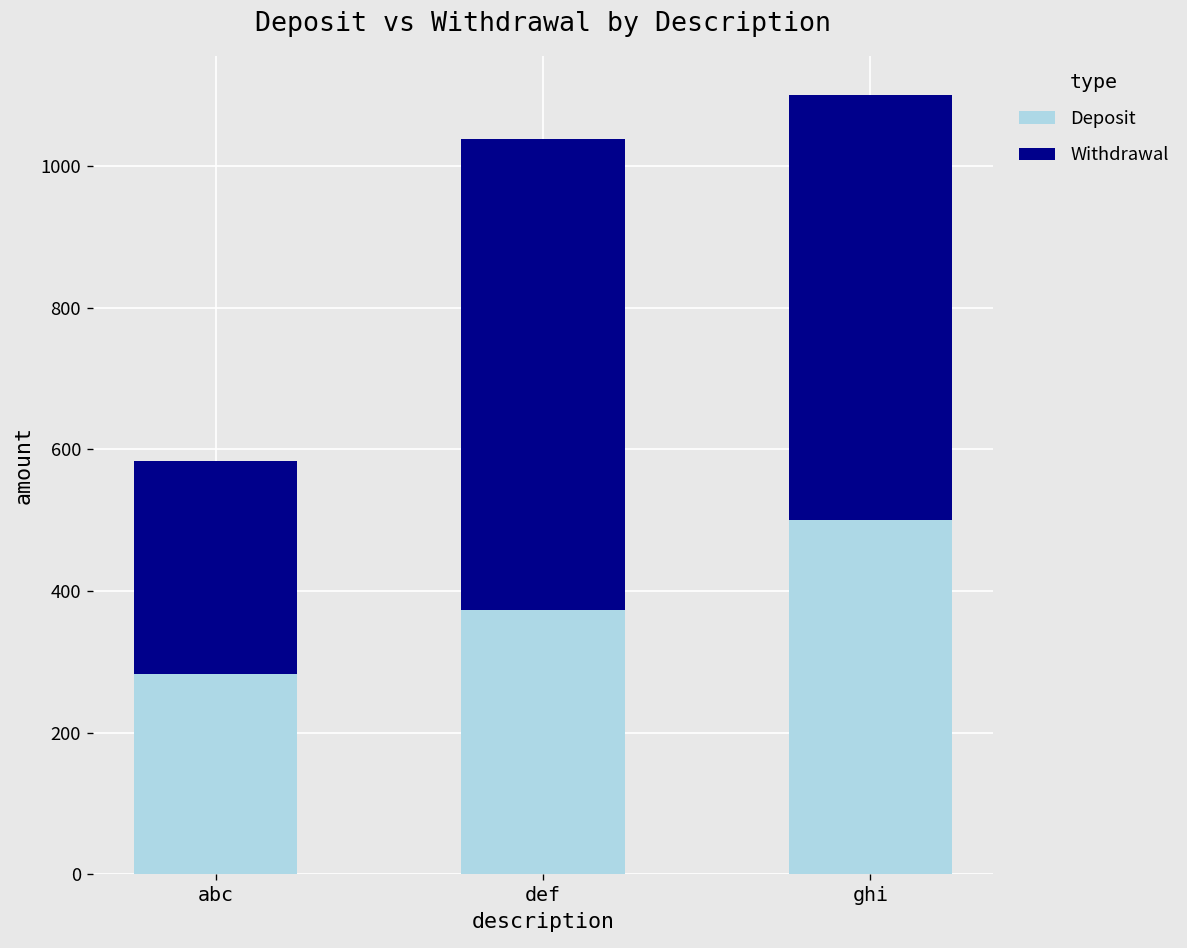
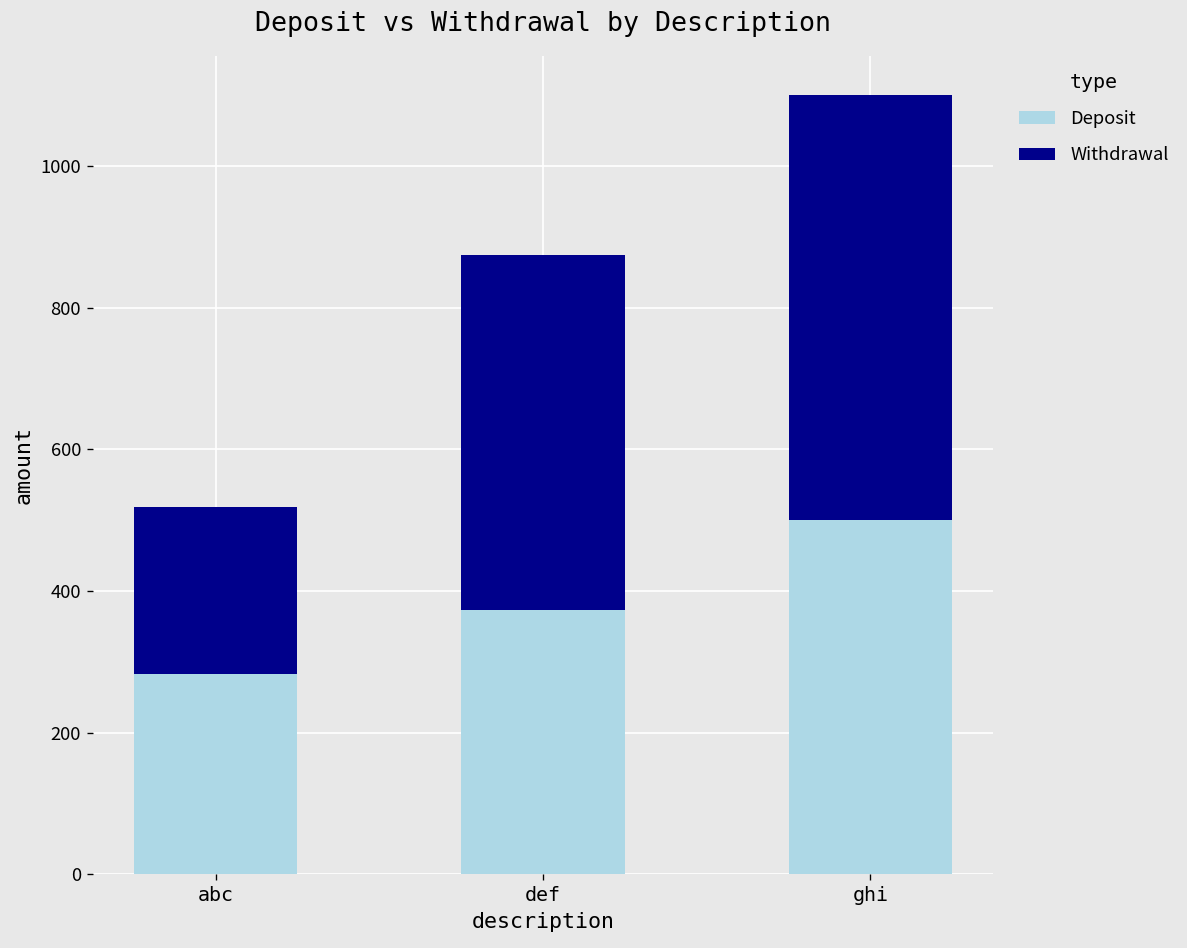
  {
    "Deposit": {
      "abc": 280,
      "def": 370,
      "ghi": 500
    },
    "Withdrawal": {
-     "abc": 300,
-     "def": 660,
+     "abc": 240,
+     "def": 500,
      "ghi": 600
    }
  }
